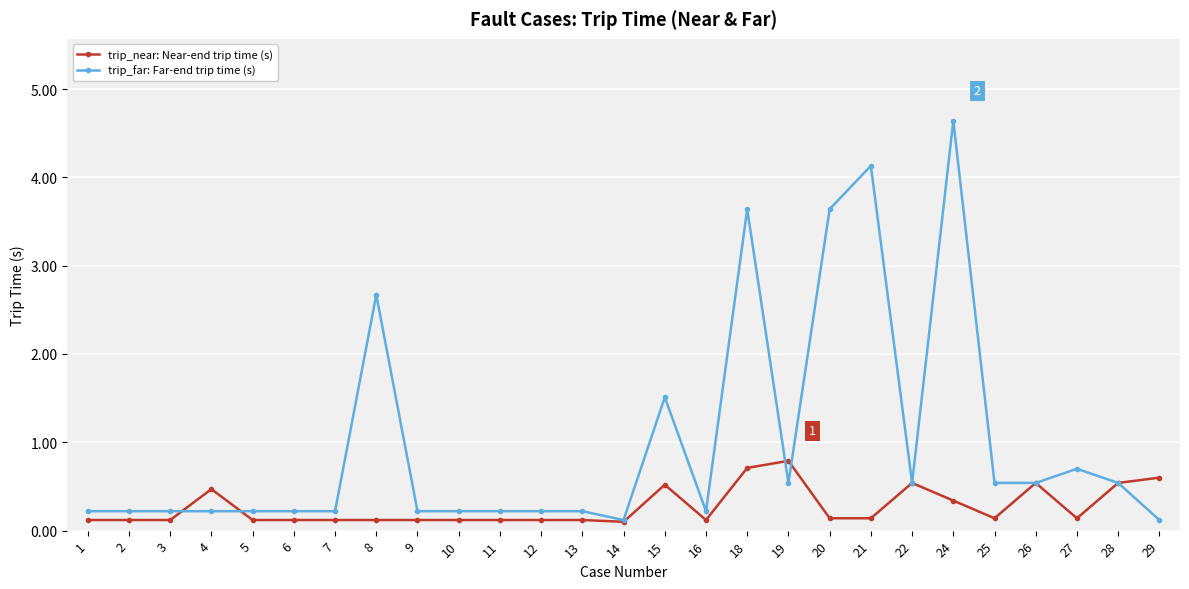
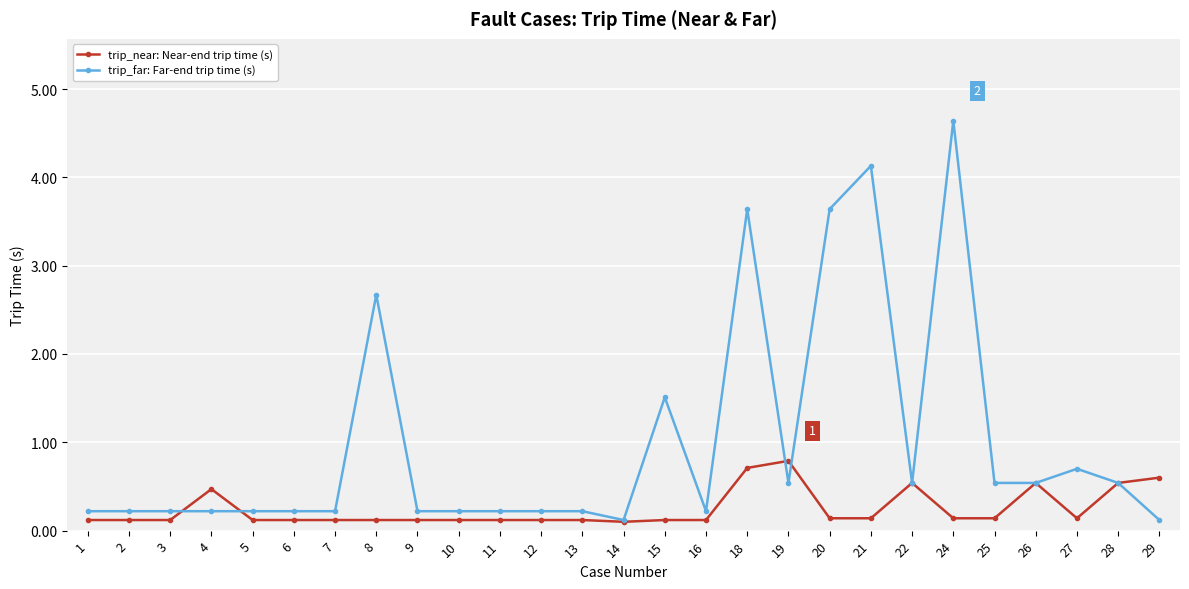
  {
    "trip_near: Near-end trip time (s)": {
      "1": 0.1,
      "2": 0.1,
      "3": 0.1,
      "4": 0.5,
      "5": 0.1,
      "6": 0.1,
      "7": 0.1,
      "8": 0.1,
      "9": 0.1,
      "10": 0.1,
      "11": 0.1,
      "12": 0.1,
      "13": 0.1,
-     "15": 0.5,
+     "15": 0.1,
      "16": 0.1,
      "18": 0.7,
      "20": 0.1,
      "21": 0.1,
-     "24": 0.3,
+     "24": 0.1,
      "25": 0.1,
      "27": 0.1,
      "29": 0.6
    },
    "trip_far: Far-end trip time (s)": {
      "1": 0.2,
      "2": 0.2,
      "3": 0.2,
      "4": 0.2,
      "5": 0.2,
      "6": 0.2,
      "7": 0.2,
      "8": 2.7,
      "9": 0.2,
      "10": 0.2,
      "11": 0.2,
      "12": 0.2,
      "13": 0.2,
      "15": 1.5,
      "16": 0.2,
      "18": 3.6,
      "19": 0.5,
      "20": 3.6,
      "21": 4.1,
      "24": 4.6,
      "25": 0.5,
      "27": 0.7,
      "29": 0.1
    }
  }
